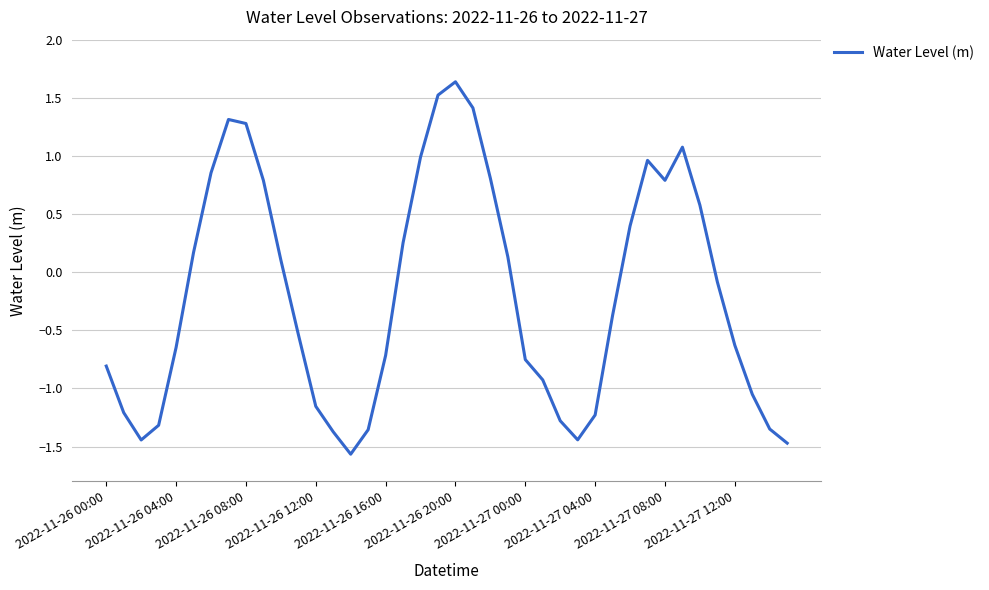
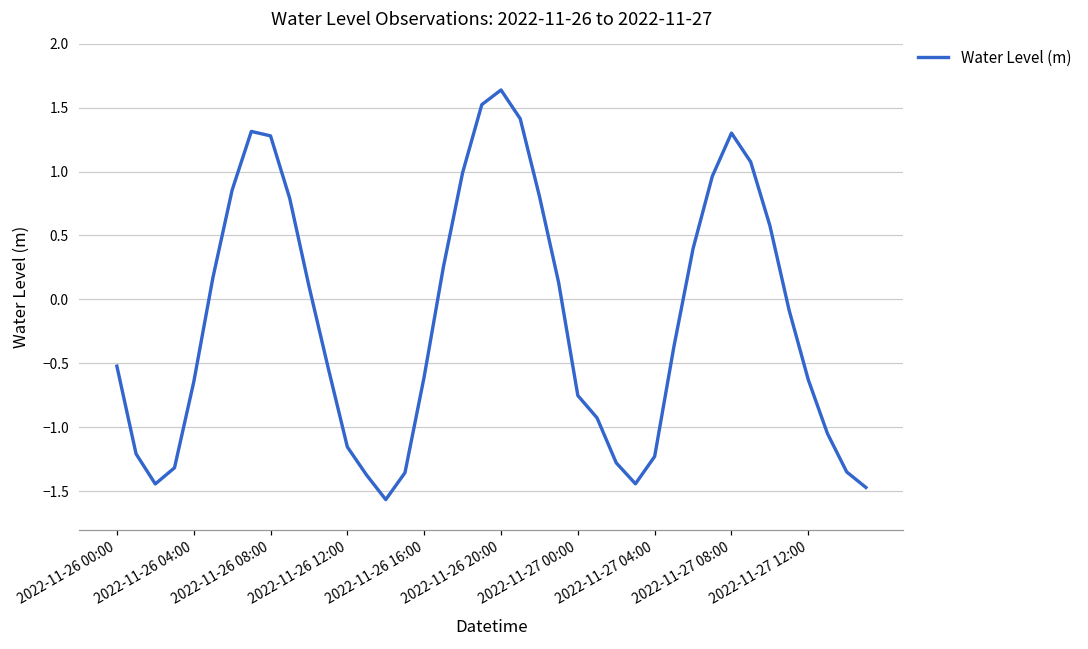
  {
-   "2022-11-26 00:00": -0.81,
+   "2022-11-26 00:00": -0.52,
    "2022-11-26 04:00": -0.65,
    "2022-11-26 08:00": 1.28,
    "2022-11-26 12:00": -1.15,
-   "2022-11-26 16:00": -0.72,
+   "2022-11-26 16:00": -0.60,
    "2022-11-26 20:00": 1.64,
    "2022-11-27 00:00": -0.75,
    "2022-11-27 04:00": -1.23,
-   "2022-11-27 08:00": 0.79,
+   "2022-11-27 08:00": 1.30,
    "2022-11-27 12:00": -0.63
  }
